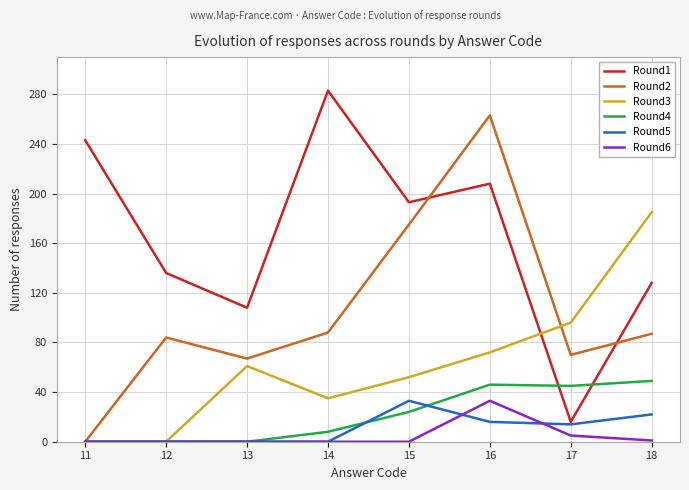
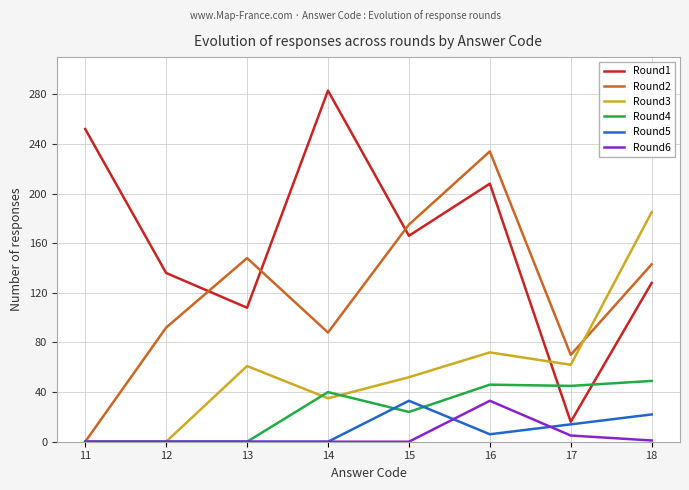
  {
    "Round1": {
-     "11": 243,
+     "11": 252,
      "12": 136,
      "13": 108,
      "14": 283,
-     "15": 193,
+     "15": 166,
      "16": 208,
      "18": 128
    },
    "Round2": {
-     "12": 84,
-     "13": 67,
+     "12": 92,
+     "13": 148,
      "14": 88,
      "15": 175,
-     "16": 263,
+     "16": 234,
      "17": 70,
-     "18": 87
+     "18": 143
    },
    "Round3": {
      "13": 61,
      "14": 35,
      "15": 52,
      "16": 72,
-     "17": 96,
+     "17": 62,
      "18": 185
    },
    "Round4": {
-     "14": 8,
+     "14": 40,
      "15": 24,
      "16": 46,
      "17": 45,
      "18": 49
    },
    "Round5": {
      "15": 33,
-     "16": 16,
+     "16": 6,
      "18": 22
    },
    "Round6": {
      "15": 0,
      "16": 33,
      "17": 5,
      "18": 1
    }
  }
